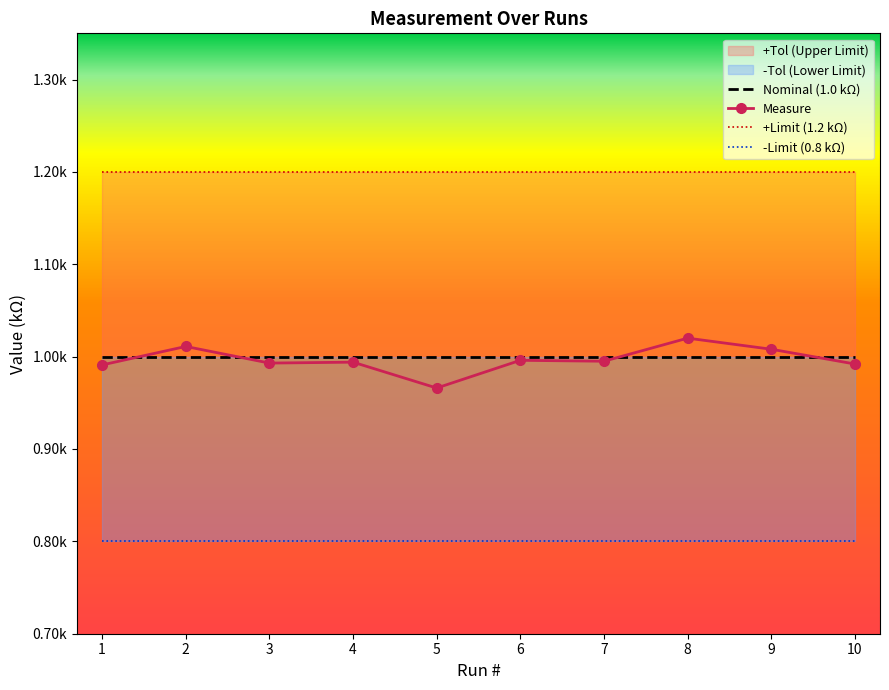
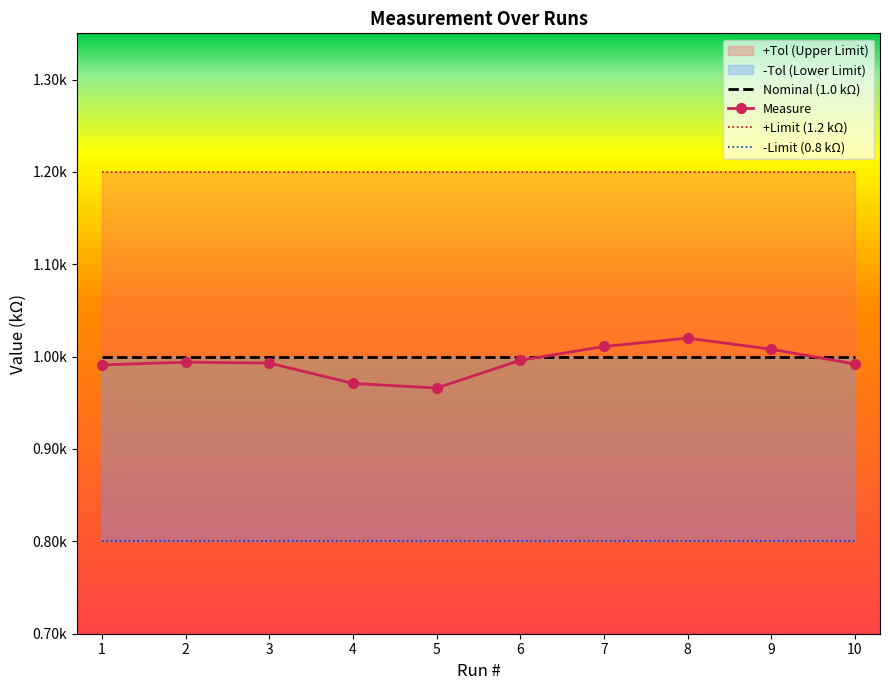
  {
    "-Tol (Lower Limit)": {
      "1": 1000,
      "2": 1000,
      "3": 1000,
      "4": 1000,
      "5": 1000,
      "6": 1000,
      "7": 1000,
      "8": 1000,
      "9": 1000,
      "10": 1000
    },
    "Measure": {
      "1": 990,
-     "2": 1010,
+     "2": 990,
      "3": 990,
-     "4": 990,
+     "4": 970,
      "5": 970,
      "6": 1000,
-     "7": 1000,
+     "7": 1010,
      "8": 1020,
      "9": 1010,
      "10": 990
    },
    "+Tol (Upper Limit)": {
      "1": 1200,
      "2": 1200,
      "3": 1200,
      "4": 1200,
      "5": 1200,
      "6": 1200,
      "7": 1200,
      "8": 1200,
      "9": 1200,
      "10": 1200
    },
    "-Limit (0.8 kΩ)": {
      "1": 800,
      "2": 800,
      "3": 800,
      "4": 800,
      "5": 800,
      "6": 800,
      "7": 800,
      "8": 800,
      "9": 800,
      "10": 800
    }
  }
